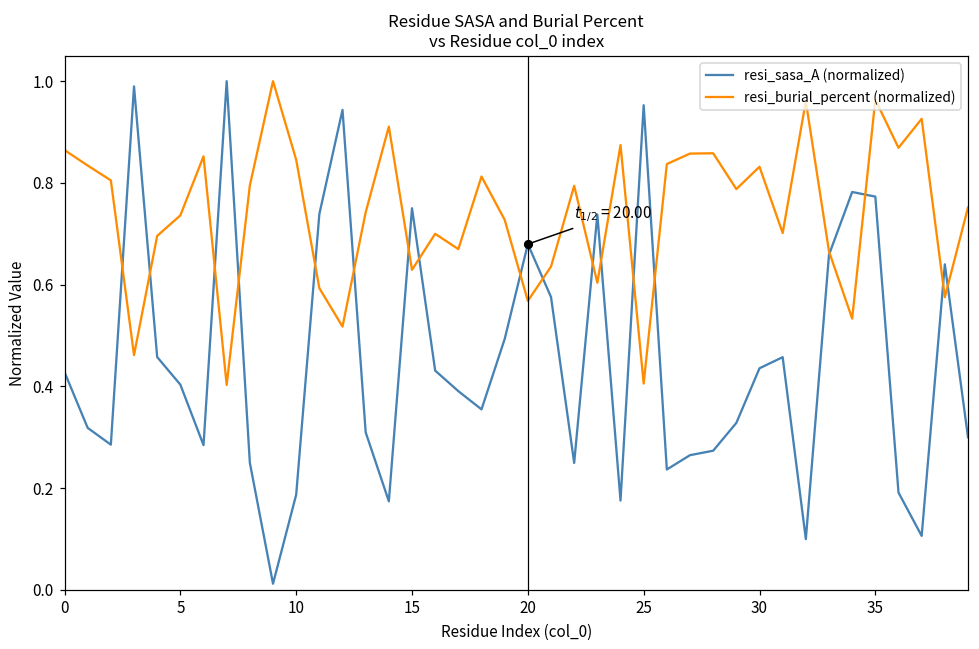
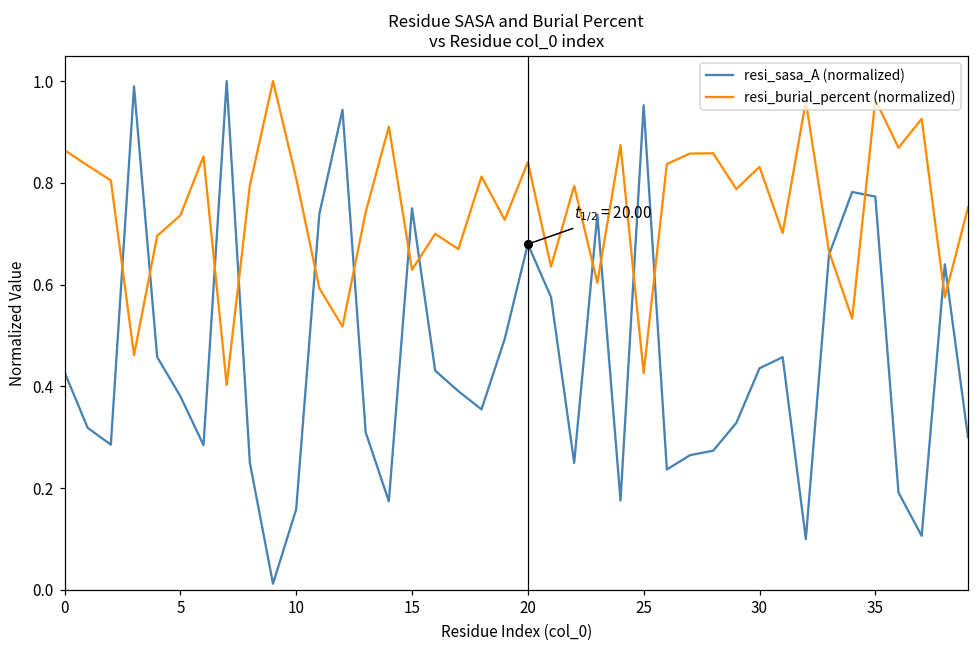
  {
    "resi_sasa_A (normalized)": {
      "0": 0.43,
-     "5": 0.40,
-     "10": 0.19,
+     "5": 0.38,
+     "10": 0.16,
      "15": 0.75,
      "25": 0.95,
      "30": 0.44,
      "35": 0.77
    },
    "resi_burial_percent (normalized)": {
      "0": 0.86,
      "5": 0.74,
-     "10": 0.85,
+     "10": 0.81,
      "15": 0.63,
-     "20": 0.57,
-     "25": 0.41,
+     "20": 0.84,
+     "25": 0.43,
      "30": 0.83
    }
  }
